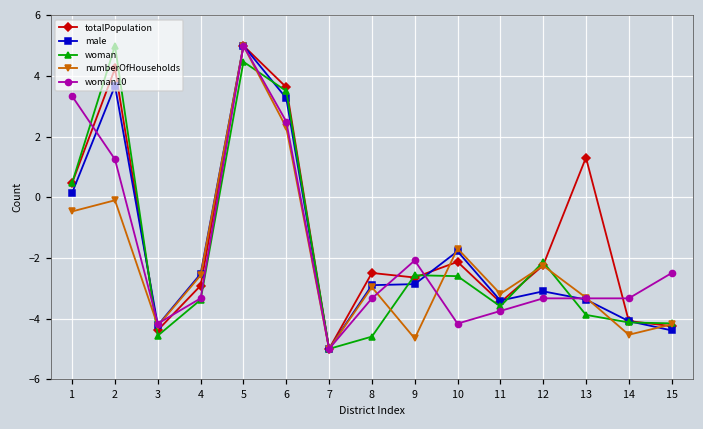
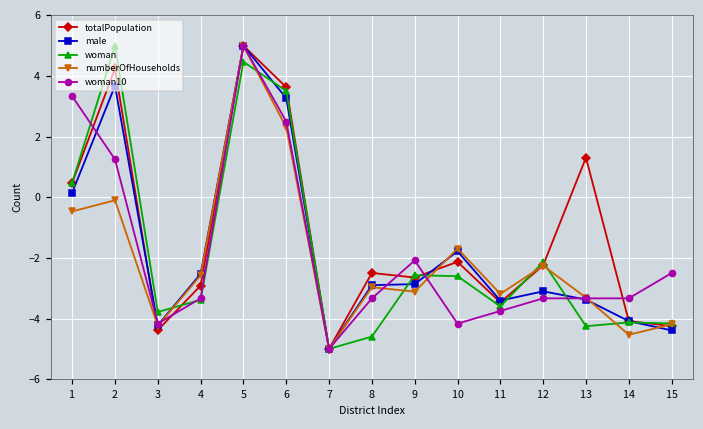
  {
    "totalPopulation": {
      "3": -4.4,
      "4": -2.9,
      "6": 3.6,
      "8": -2.5,
      "10": -2.1,
      "13": 1.3
    },
    "male": {
      "1": 0.2,
      "6": 3.3,
      "9": -2.9,
      "12": -3.1,
      "15": -4.4
    },
    "woman": {
-     "3": -4.6,
+     "3": -3.8,
      "5": 4.5,
      "6": 3.5,
      "8": -4.6,
      "10": -2.6,
      "11": -3.6,
      "12": -2.1,
-     "13": -3.9
+     "13": -4.3
    },
    "numberOfHouseholds": {
      "1": -0.5,
      "2": -0.1,
      "6": 2.3,
-     "9": -4.7,
+     "9": -3.1,
      "11": -3.2,
      "14": -4.5
    },
    "woman10": {
      "1": 3.3,
      "2": 1.3,
      "6": 2.5,
      "8": -3.3,
      "9": -2.1,
      "10": -4.2,
      "11": -3.8,
      "12": -3.3,
      "14": -3.3,
      "15": -2.5
    }
  }
